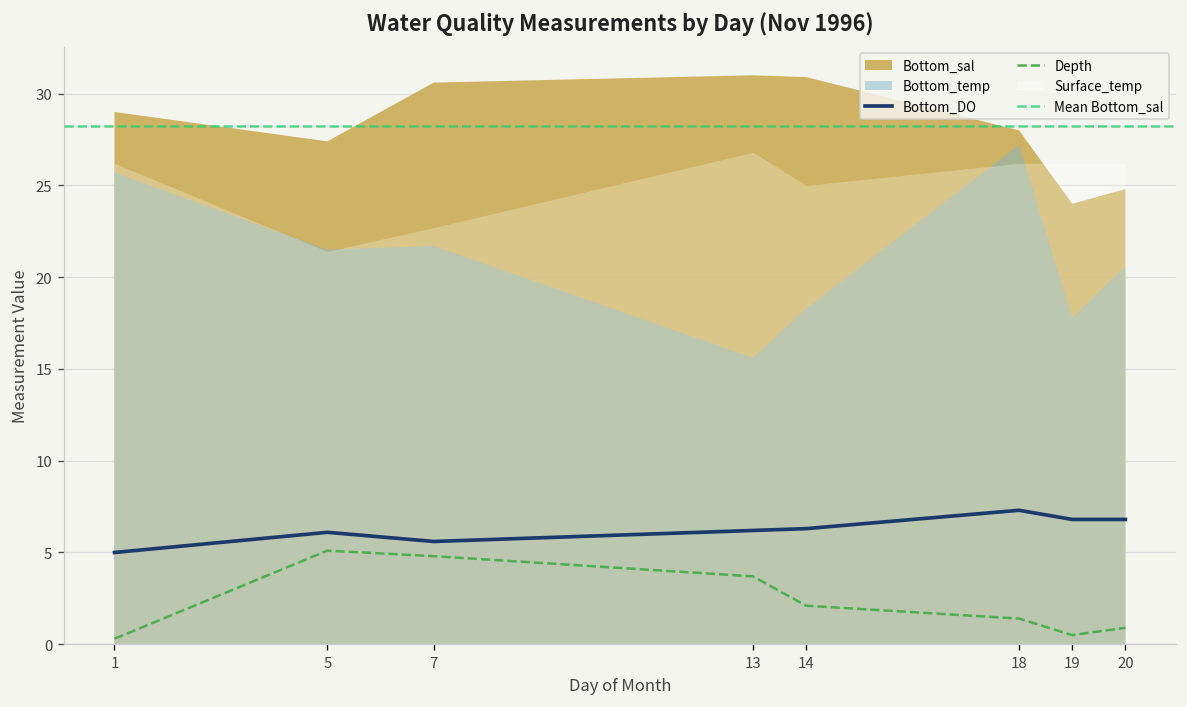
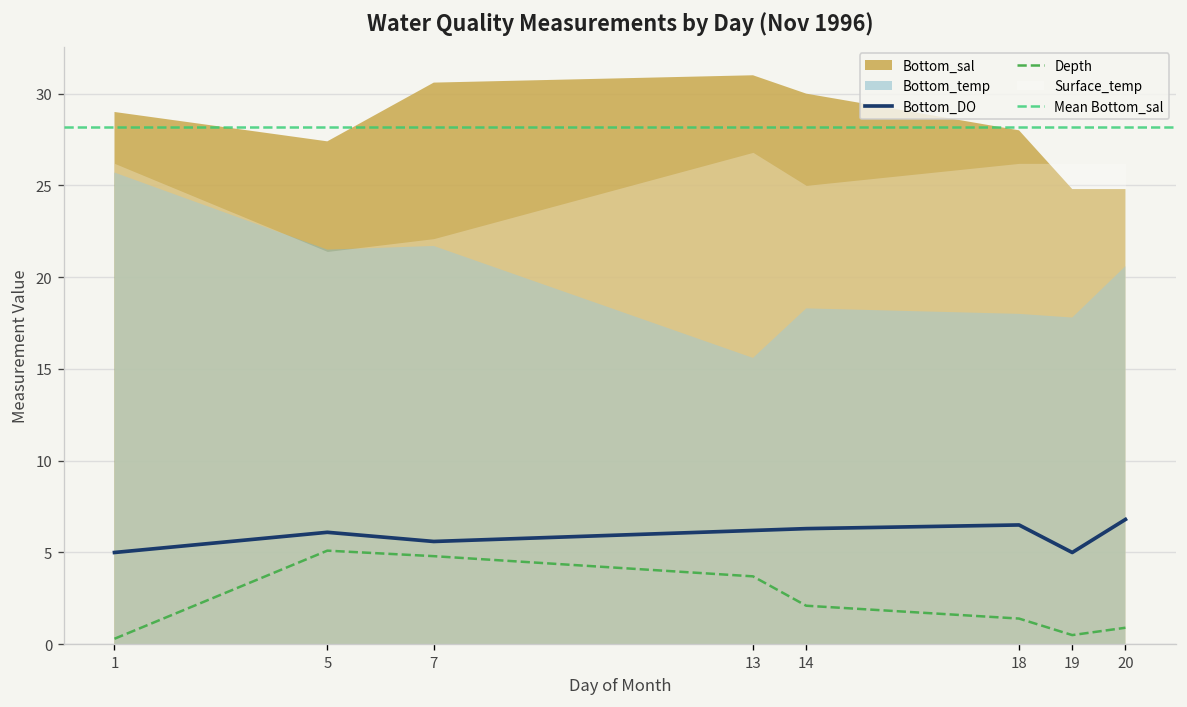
  {
    "Bottom_DO": {
      "1": 5.0,
      "5": 6.1,
      "7": 5.6,
      "13": 6.2,
      "14": 6.3,
-     "18": 7.3,
-     "19": 6.8,
+     "18": 6.5,
+     "19": 5.0,
      "20": 6.8
    },
    "Bottom_sal": {
      "1": 29.0,
      "5": 27.4,
      "7": 30.6,
      "13": 31.0,
-     "14": 30.9,
+     "14": 30.0,
      "18": 28.0,
-     "19": 24.0,
+     "19": 24.8,
      "20": 24.8
    },
    "Depth": {
      "1": 0.3,
      "5": 5.1,
      "7": 4.8,
      "13": 3.7,
      "14": 2.1,
      "18": 1.4,
      "19": 0.5,
      "20": 0.9
    },
    "Bottom_temp": {
      "1": 25.7,
      "7": 21.7,
      "13": 15.6,
      "14": 18.3,
-     "18": 27.2,
+     "18": 18.0,
      "19": 17.8,
      "20": 20.6
    },
    "Surface_temp": {
      "1": 26.2,
-     "7": 22.7,
+     "7": 22.1,
      "13": 26.8,
      "14": 25.0,
      "18": 26.2,
      "19": 26.2,
      "20": 26.2
    }
  }
